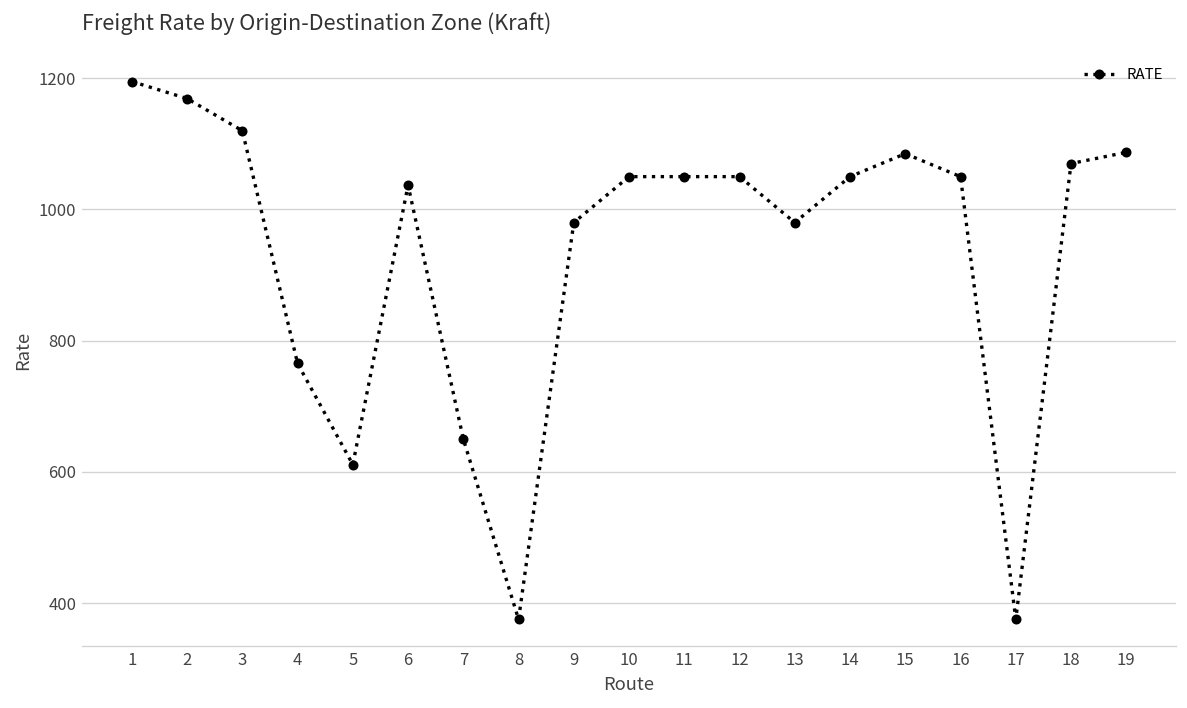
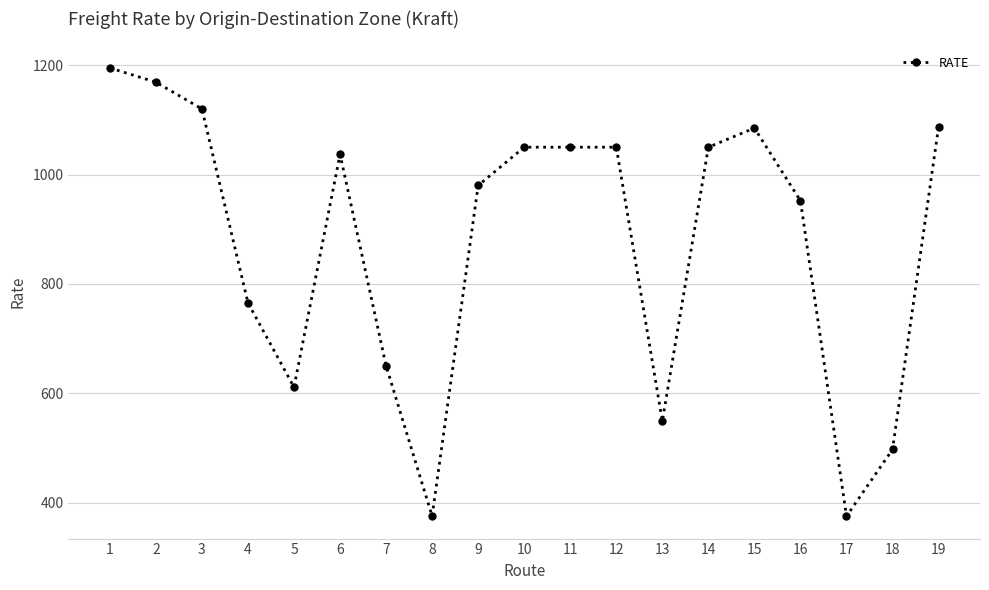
  {
    "1": 1200,
    "2": 1170,
    "3": 1120,
    "4": 770,
    "5": 610,
    "6": 1040,
    "7": 650,
    "8": 380,
    "9": 980,
    "10": 1050,
    "11": 1050,
    "12": 1050,
-   "13": 980,
+   "13": 550,
    "14": 1050,
    "15": 1090,
-   "16": 1050,
+   "16": 950,
    "17": 380,
-   "18": 1070,
+   "18": 500,
    "19": 1090
  }
